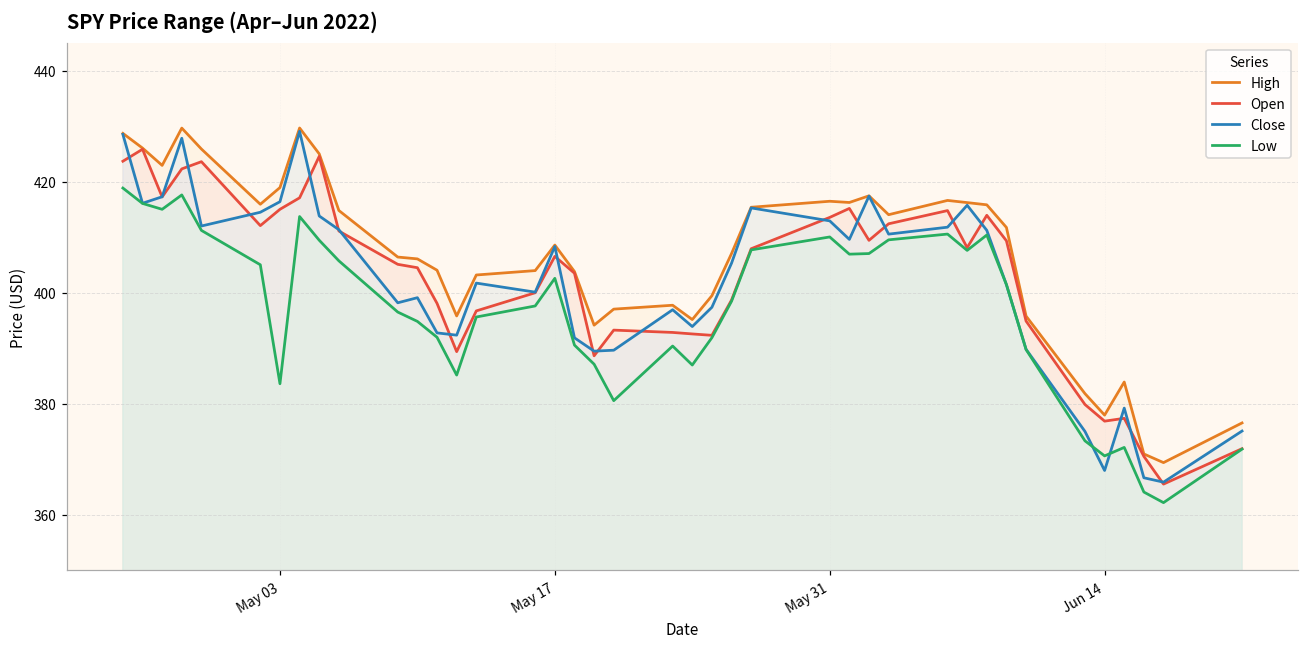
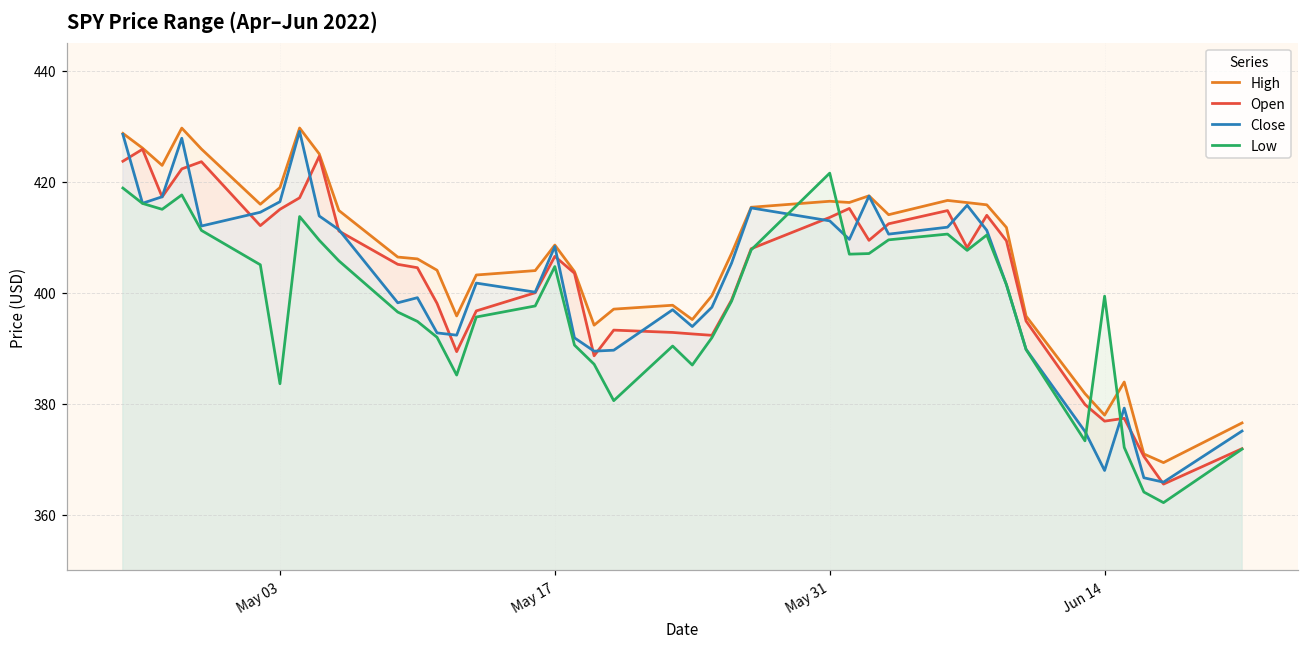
  {
    "Close": {
      "May 03": 416,
      "May 31": 413,
      "Jun 14": 368
    },
    "Low": {
      "May 03": 384,
-     "May 17": 403,
-     "May 31": 410,
-     "Jun 14": 371
+     "May 17": 405,
+     "May 31": 422,
+     "Jun 14": 399
    }
  }
